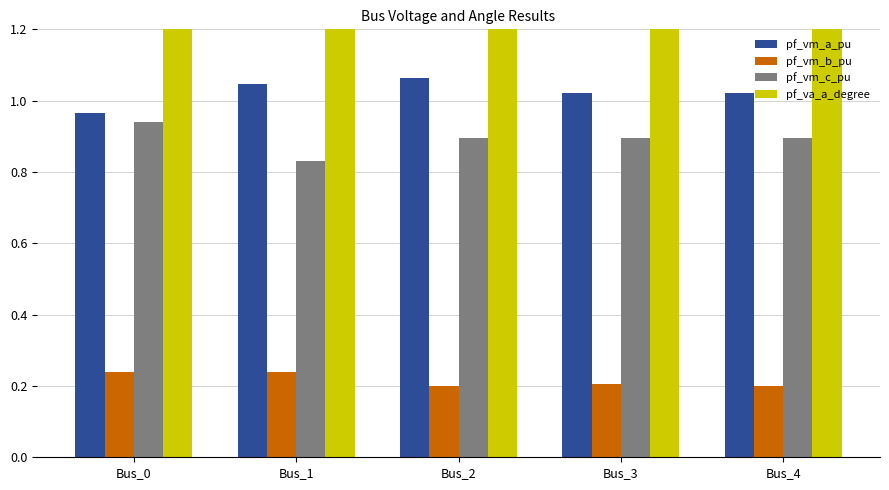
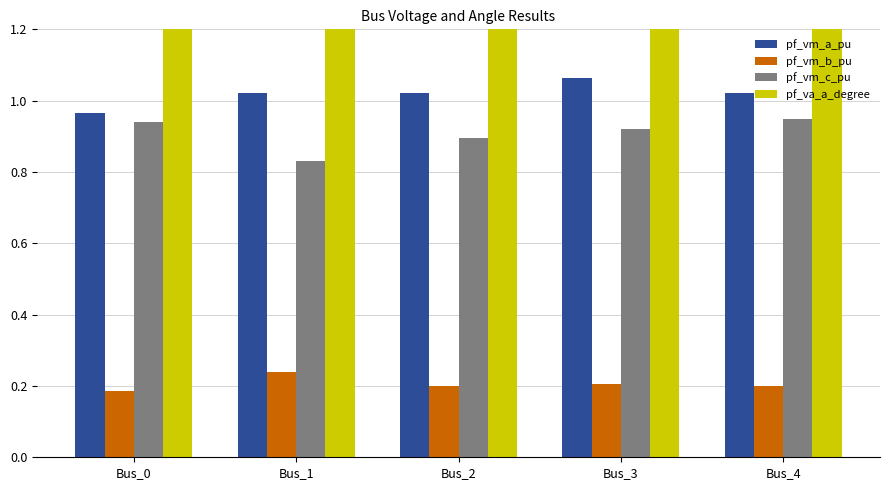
  {
    "pf_vm_a_pu": {
      "Bus_0": 0.97,
-     "Bus_1": 1.05,
-     "Bus_2": 1.06,
-     "Bus_3": 1.02,
+     "Bus_1": 1.02,
+     "Bus_2": 1.02,
+     "Bus_3": 1.06,
      "Bus_4": 1.02
    },
    "pf_vm_b_pu": {
-     "Bus_0": 0.24,
+     "Bus_0": 0.19,
      "Bus_1": 0.24,
      "Bus_2": 0.20,
      "Bus_3": 0.21,
      "Bus_4": 0.20
    },
    "pf_vm_c_pu": {
      "Bus_0": 0.94,
      "Bus_1": 0.83,
      "Bus_2": 0.90,
-     "Bus_3": 0.90,
-     "Bus_4": 0.90
+     "Bus_3": 0.92,
+     "Bus_4": 0.95
    }
  }
